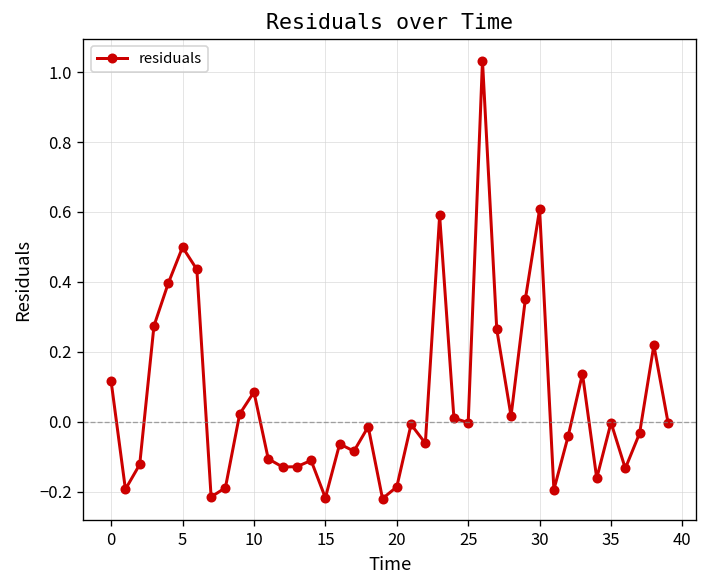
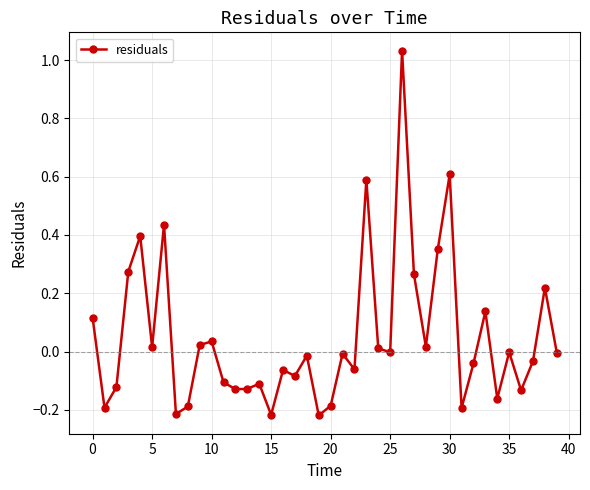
  {
    "0": 0.12,
-   "5": 0.50,
-   "10": 0.09,
+   "5": 0.01,
+   "10": 0.03,
    "15": -0.22,
    "20": -0.19,
    "25": 0.00,
    "30": 0.61,
    "35": 0.00
  }
